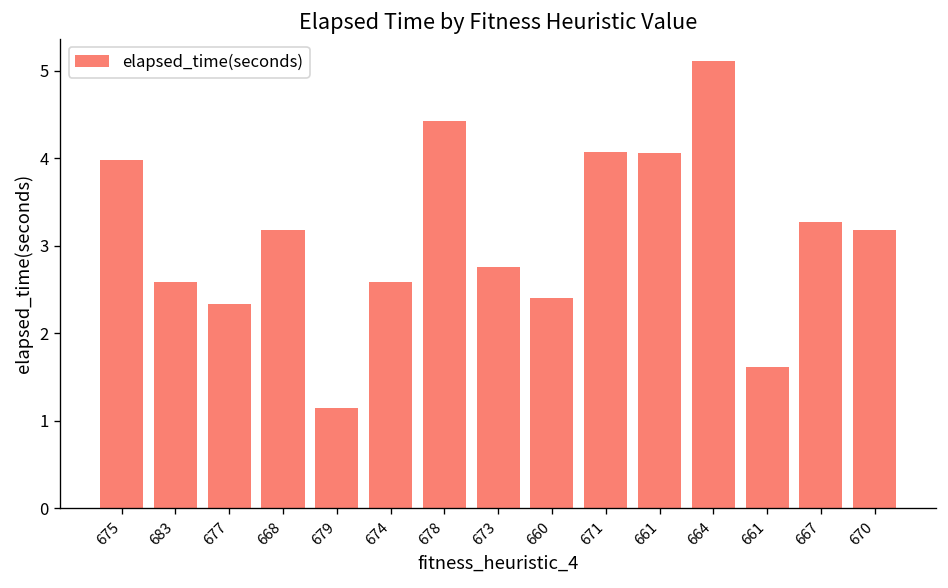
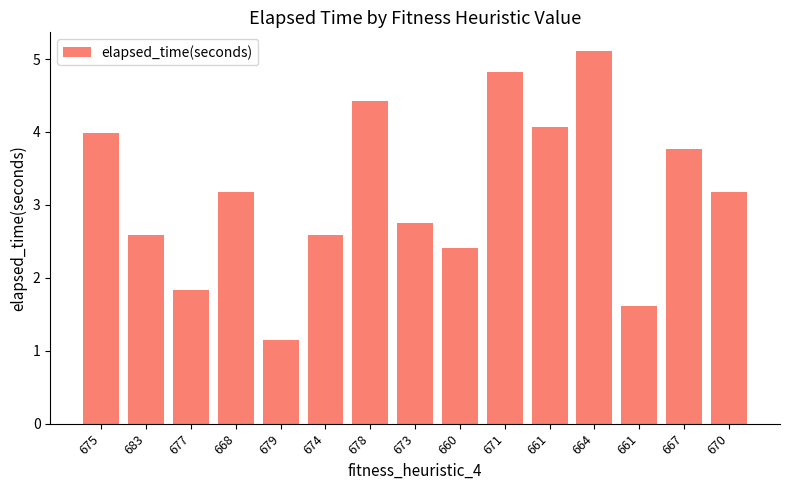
  {
    "675": 4.0,
    "683": 2.6,
-   "677": 2.3,
+   "677": 1.8,
    "668": 3.2,
    "679": 1.2,
    "674": 2.6,
    "678": 4.4,
    "673": 2.8,
    "660": 2.4,
-   "671": 4.1,
+   "671": 4.8,
    "664": 5.1,
-   "667": 3.3,
+   "667": 3.8,
    "670": 3.2
  }
